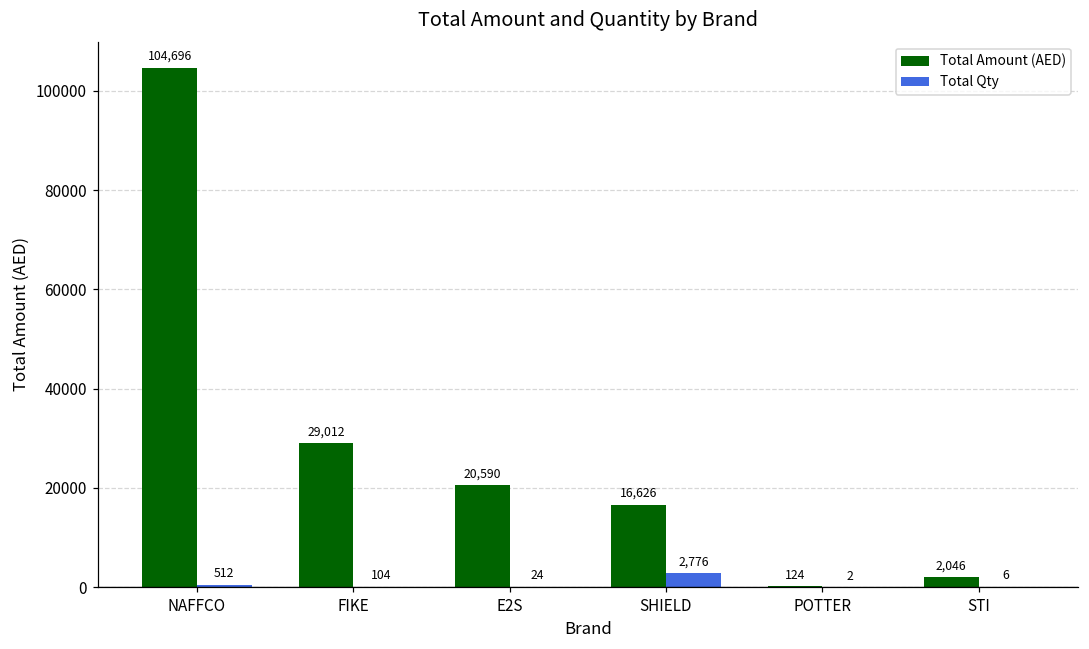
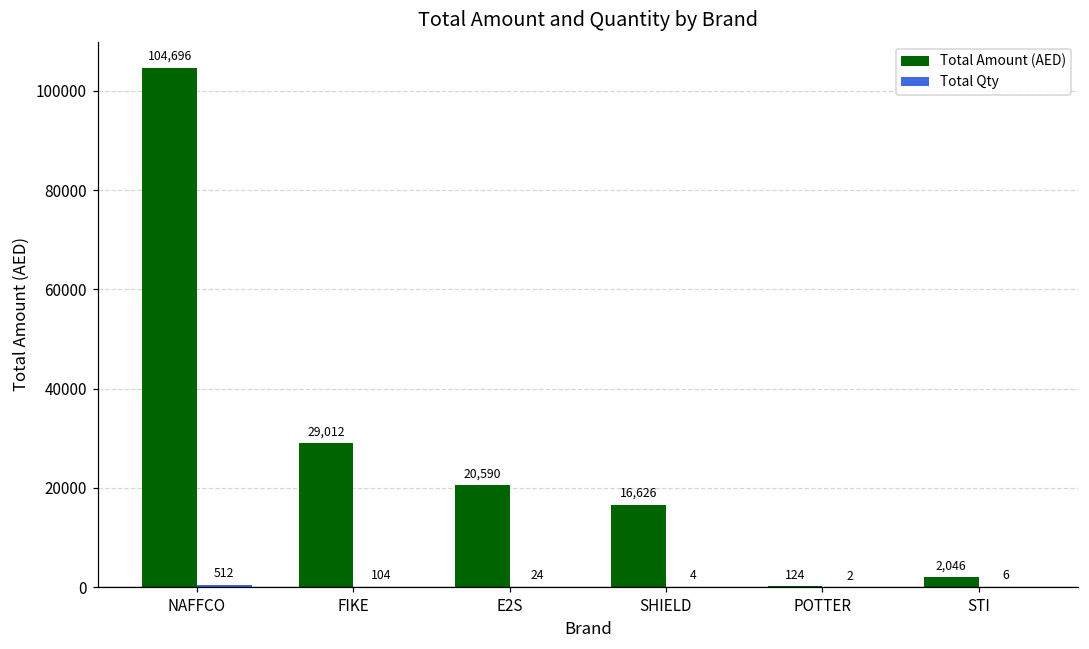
  {
    "Total Amount (AED)": {
      "NAFFCO": "104,696",
      "FIKE": "29,012",
      "E2S": "20,590",
      "SHIELD": "16,626",
      "POTTER": "124",
      "STI": "2,046"
    },
    "Total Qty": {
      "NAFFCO": "512",
      "FIKE": "104",
      "E2S": "24",
-     "SHIELD": "2,776",
+     "SHIELD": "4",
      "POTTER": "2",
      "STI": "6"
    }
  }
